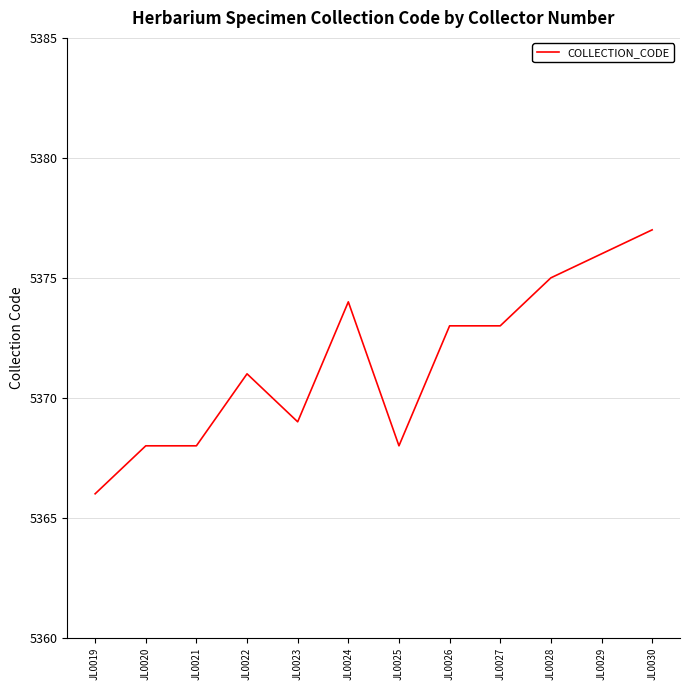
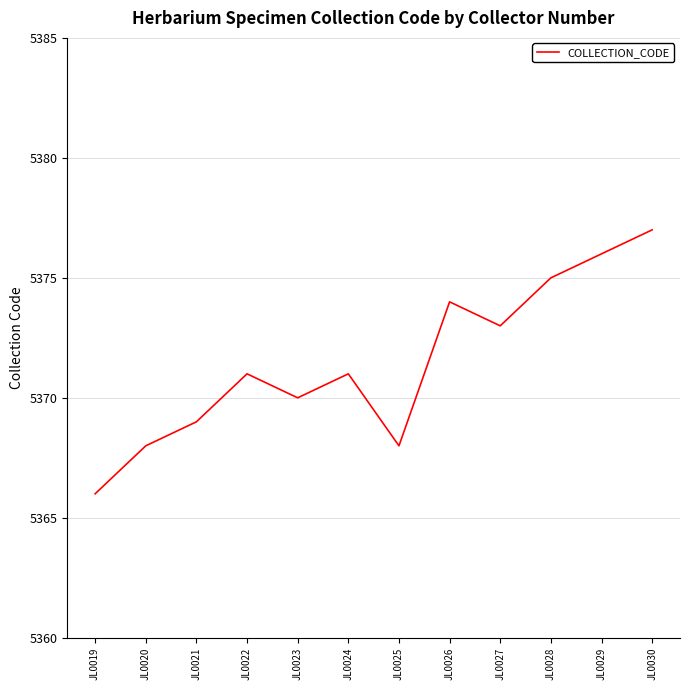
  {
    "JL0019": 5366,
    "JL0020": 5368,
-   "JL0021": 5368,
+   "JL0021": 5369,
    "JL0022": 5371,
-   "JL0023": 5369,
-   "JL0024": 5374,
+   "JL0023": 5370,
+   "JL0024": 5371,
    "JL0025": 5368,
-   "JL0026": 5373,
+   "JL0026": 5374,
    "JL0027": 5373,
    "JL0028": 5375,
    "JL0029": 5376,
    "JL0030": 5377
  }
